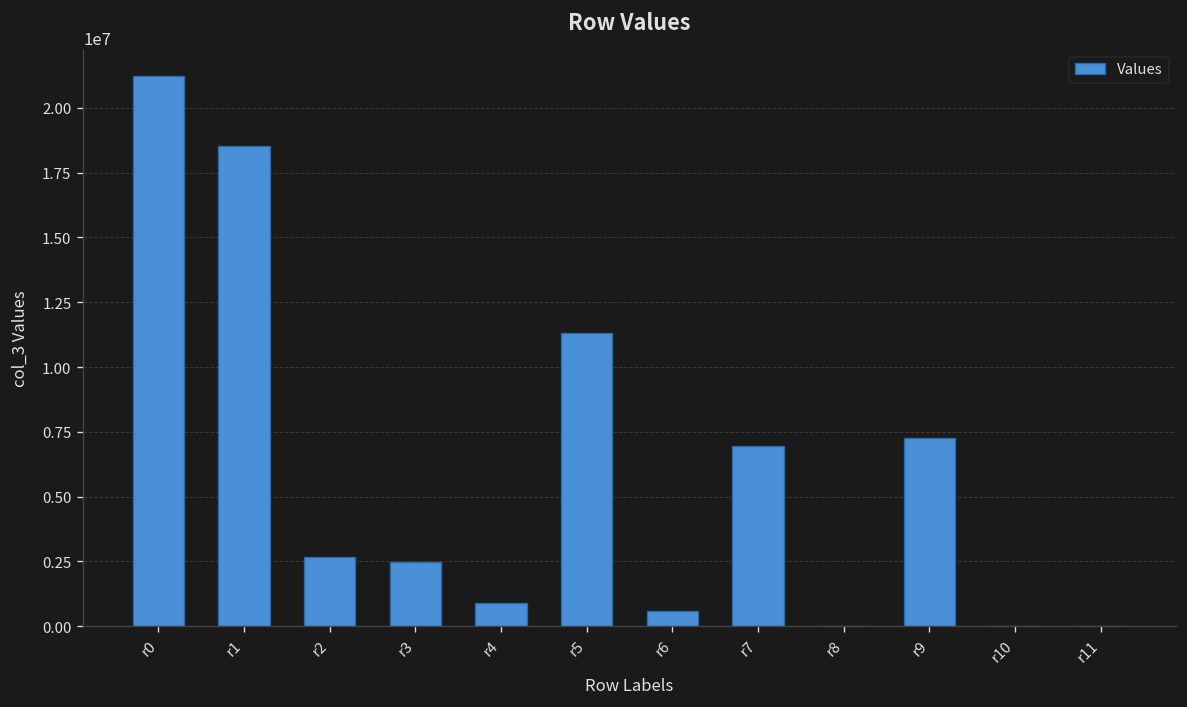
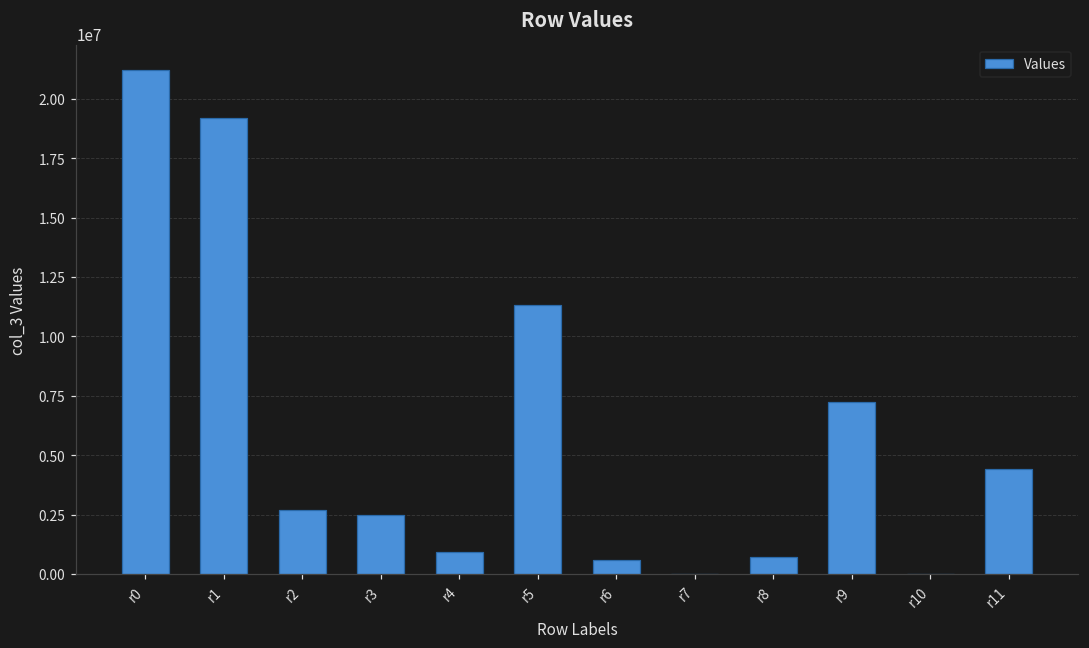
  {
    "r0": 21200000,
-   "r1": 18500000,
+   "r1": 19200000,
    "r2": 2700000,
    "r3": 2500000,
    "r4": 900000,
    "r5": 11300000,
    "r6": 600000,
-   "r7": 6900000,
-   "r8": 0,
+   "r7": 0,
+   "r8": 700000,
    "r9": 7300000,
-   "r11": 0
+   "r11": 4400000
  }
